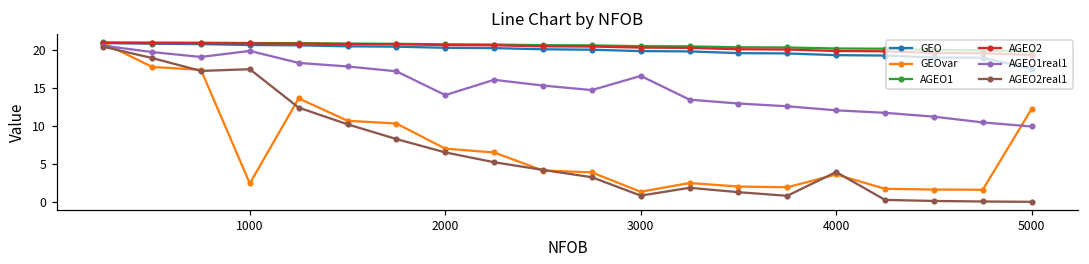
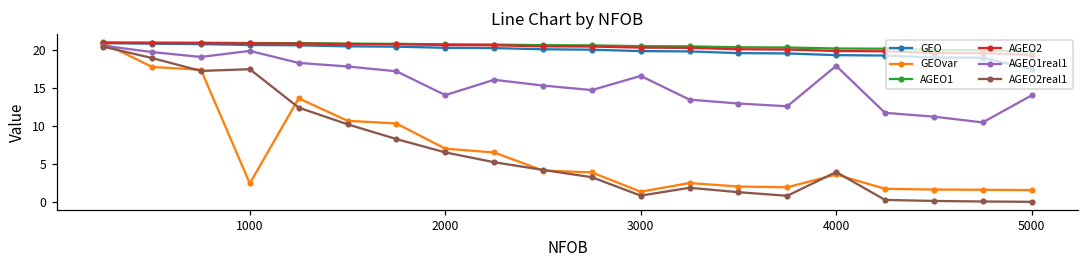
  {
    "GEO": {
      "3000": 20,
      "4000": 19
    },
    "GEOvar": {
      "1000": 2,
      "2000": 7,
      "3000": 1,
-     "5000": 12
+     "5000": 2
    },
    "AGEO1real1": {
      "1000": 20,
      "2000": 14,
      "3000": 17,
-     "4000": 12,
-     "5000": 10
+     "4000": 18,
+     "5000": 14
    },
    "AGEO2real1": {
      "1000": 17,
      "2000": 7,
      "3000": 1,
      "5000": 0
    }
  }
